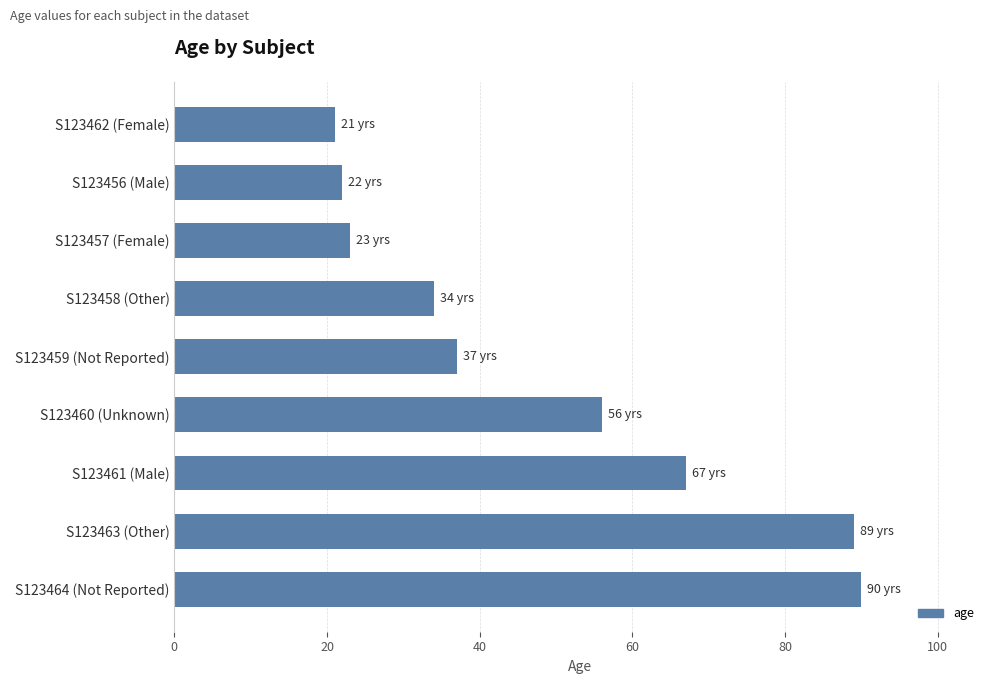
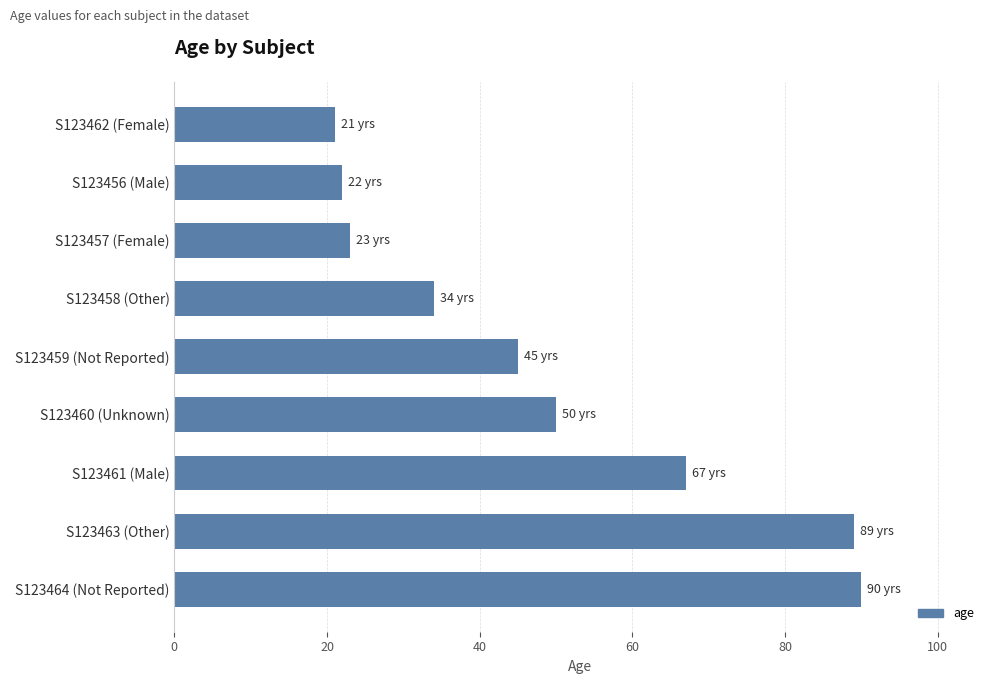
  {
    "S123462 (Female)": 21,
    "S123456 (Male)": 22,
    "S123457 (Female)": 23,
    "S123458 (Other)": 34,
-   "S123459 (Not Reported)": 37,
-   "S123460 (Unknown)": 56,
+   "S123459 (Not Reported)": 45,
+   "S123460 (Unknown)": 50,
    "S123461 (Male)": 67,
    "S123463 (Other)": 89,
    "S123464 (Not Reported)": 90
  }
